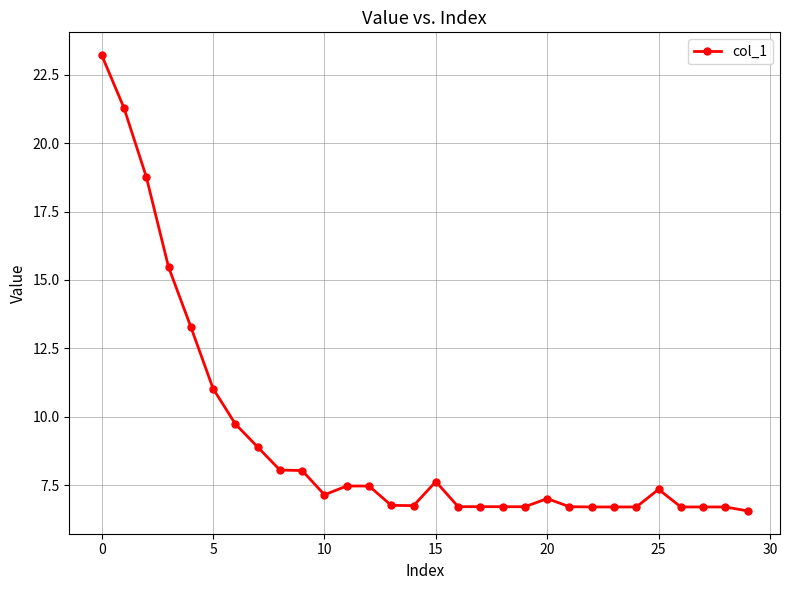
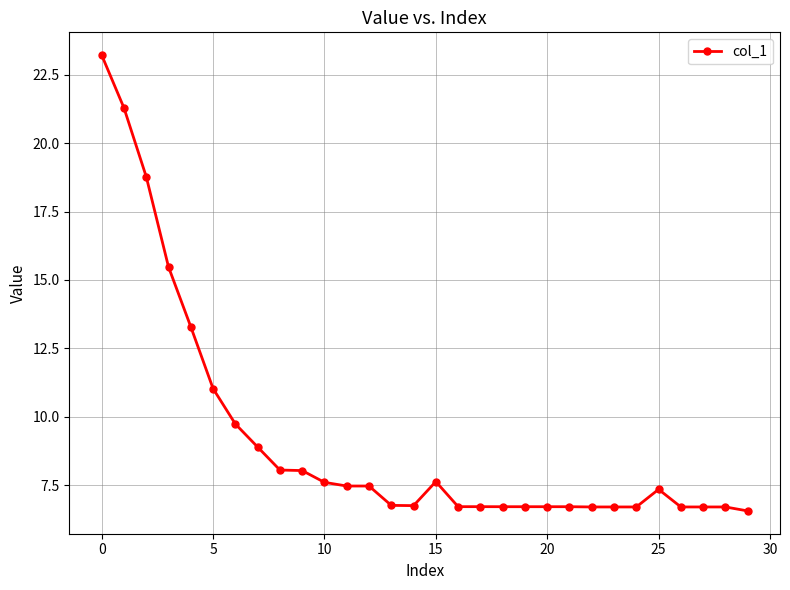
  {
    "0": 23.2,
    "5": 11.0,
-   "10": 7.1,
+   "10": 7.6,
    "15": 7.6,
-   "20": 7.0,
+   "20": 6.7,
    "25": 7.3
  }
